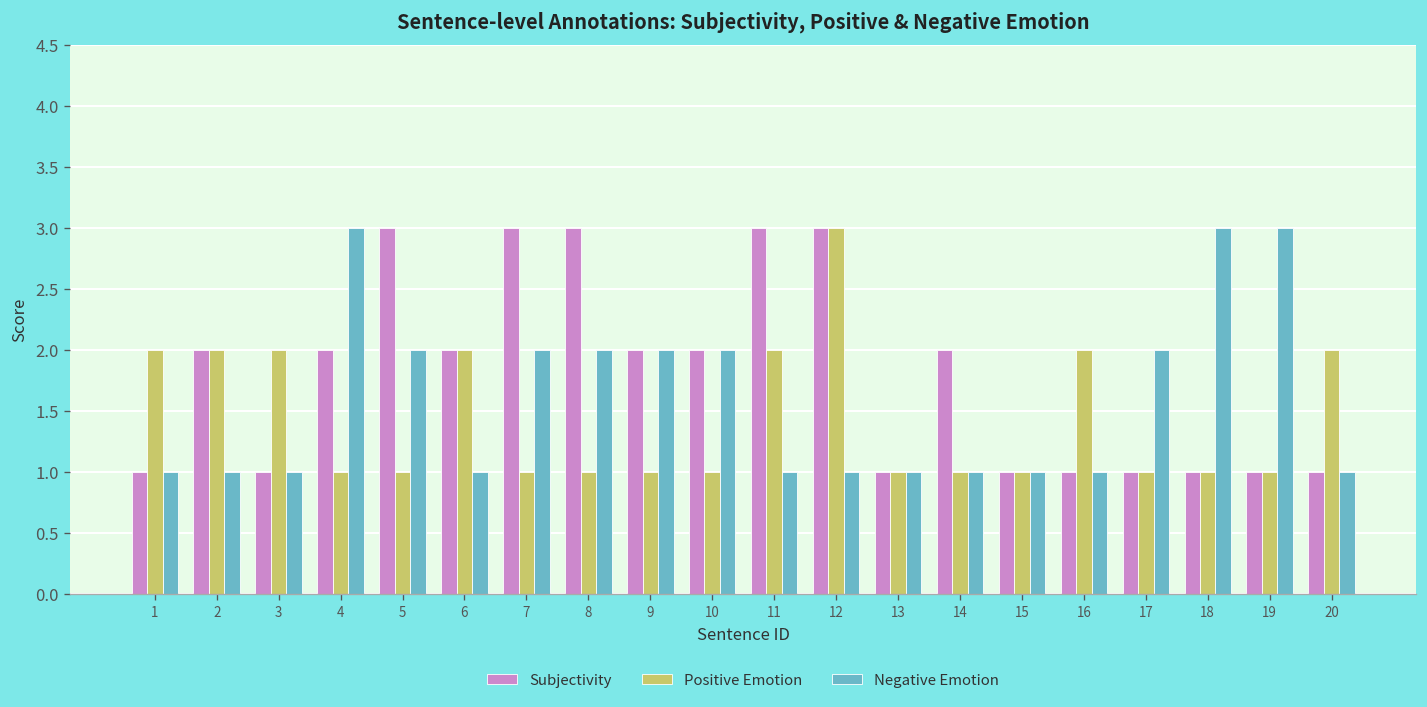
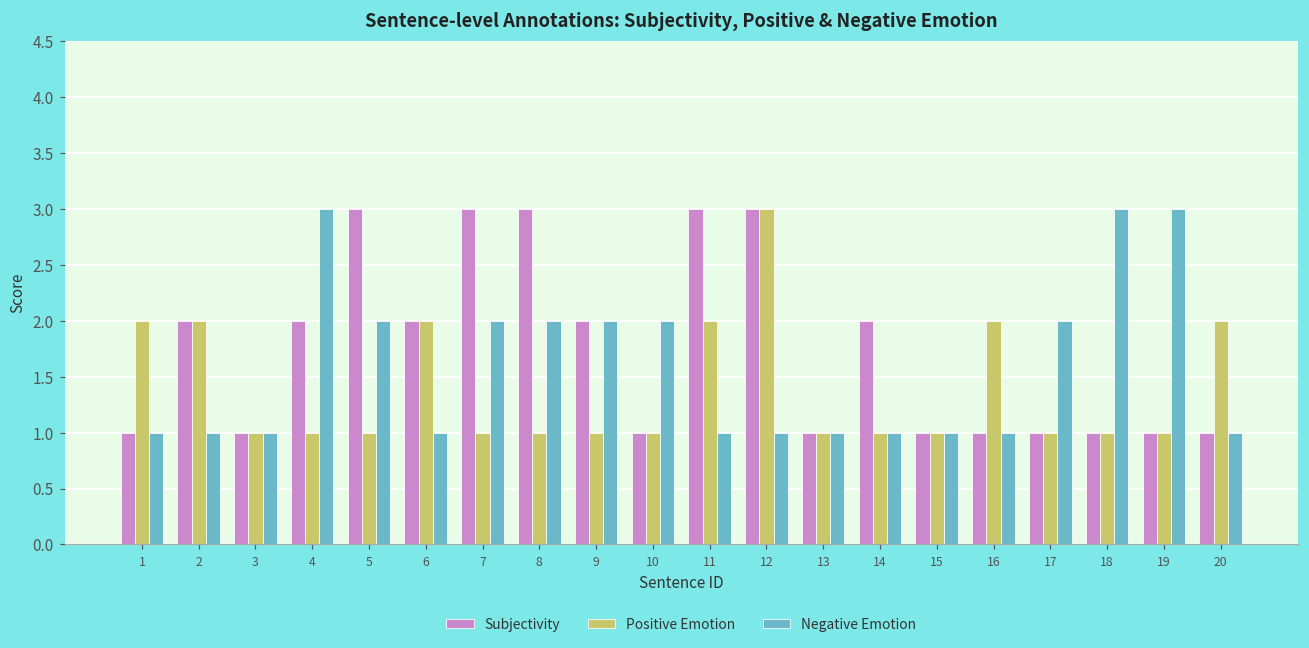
  {
    "Subjectivity": {
      "1": 1,
      "2": 2,
      "3": 1,
      "4": 2,
      "5": 3,
      "6": 2,
      "7": 3,
      "8": 3,
      "9": 2,
-     "10": 2,
+     "10": 1,
      "11": 3,
      "12": 3,
      "13": 1,
      "14": 2,
      "15": 1,
      "16": 1,
      "17": 1,
      "18": 1,
      "19": 1,
      "20": 1
    },
    "Positive Emotion": {
      "1": 2,
      "2": 2,
-     "3": 2,
+     "3": 1,
      "4": 1,
      "5": 1,
      "6": 2,
      "7": 1,
      "8": 1,
      "9": 1,
      "10": 1,
      "11": 2,
      "12": 3,
      "13": 1,
      "14": 1,
      "15": 1,
      "16": 2,
      "17": 1,
      "18": 1,
      "19": 1,
      "20": 2
    },
    "Negative Emotion": {
      "1": 1,
      "2": 1,
      "3": 1,
      "4": 3,
      "5": 2,
      "6": 1,
      "7": 2,
      "8": 2,
      "9": 2,
      "10": 2,
      "11": 1,
      "12": 1,
      "13": 1,
      "14": 1,
      "15": 1,
      "16": 1,
      "17": 2,
      "18": 3,
      "19": 3,
      "20": 1
    }
  }
